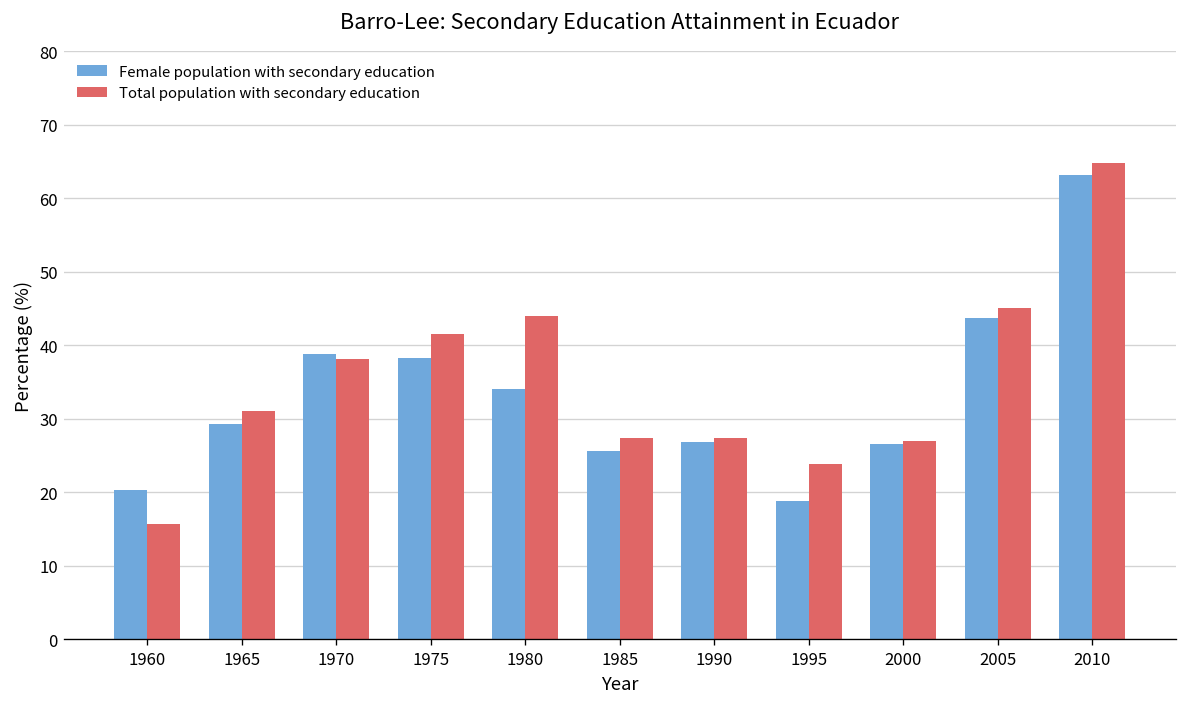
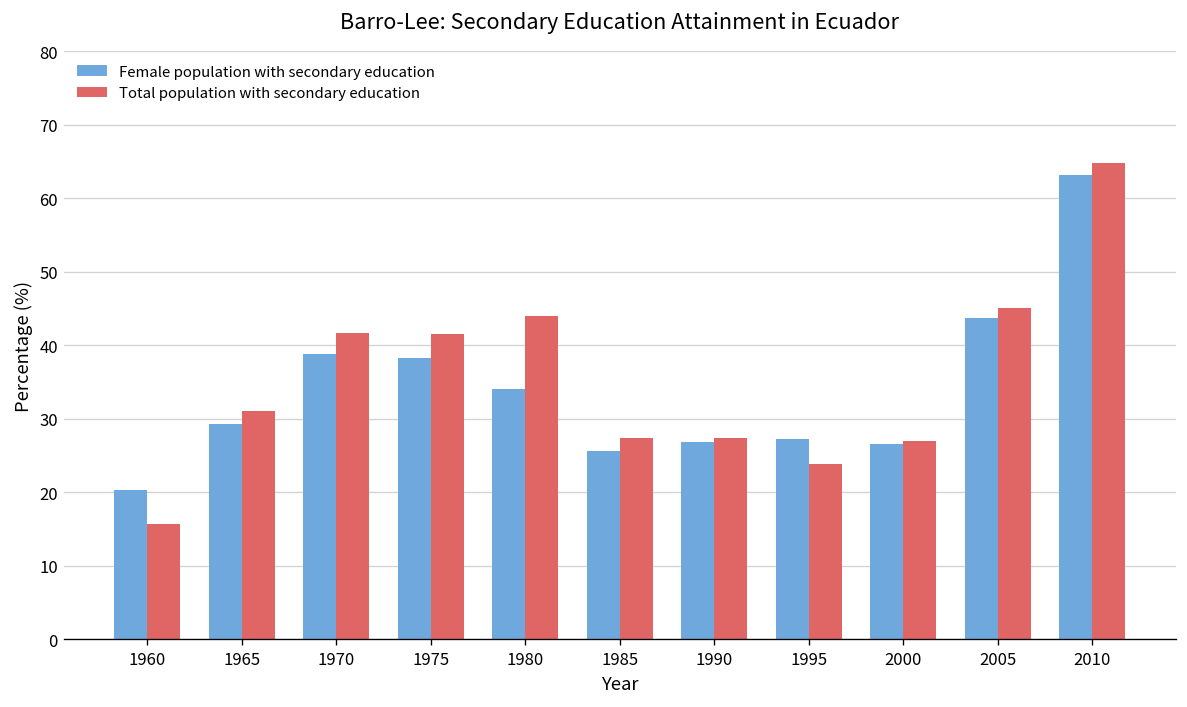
  {
    "Female population with secondary education": {
      "1960": 20,
      "1965": 29,
      "1970": 39,
      "1975": 38,
      "1980": 34,
      "1985": 26,
      "1990": 27,
-     "1995": 19,
+     "1995": 27,
      "2000": 27,
      "2005": 44,
      "2010": 63
    },
    "Total population with secondary education": {
      "1960": 16,
      "1965": 31,
-     "1970": 38,
+     "1970": 42,
      "1975": 42,
      "1980": 44,
      "1985": 27,
      "1990": 27,
      "1995": 24,
      "2000": 27,
      "2005": 45,
      "2010": 65
    }
  }
